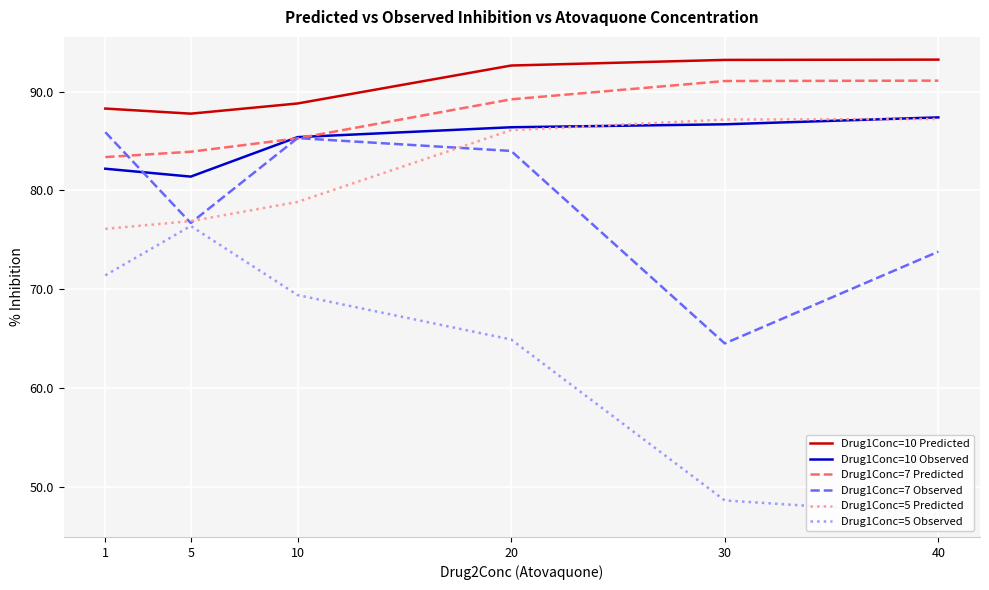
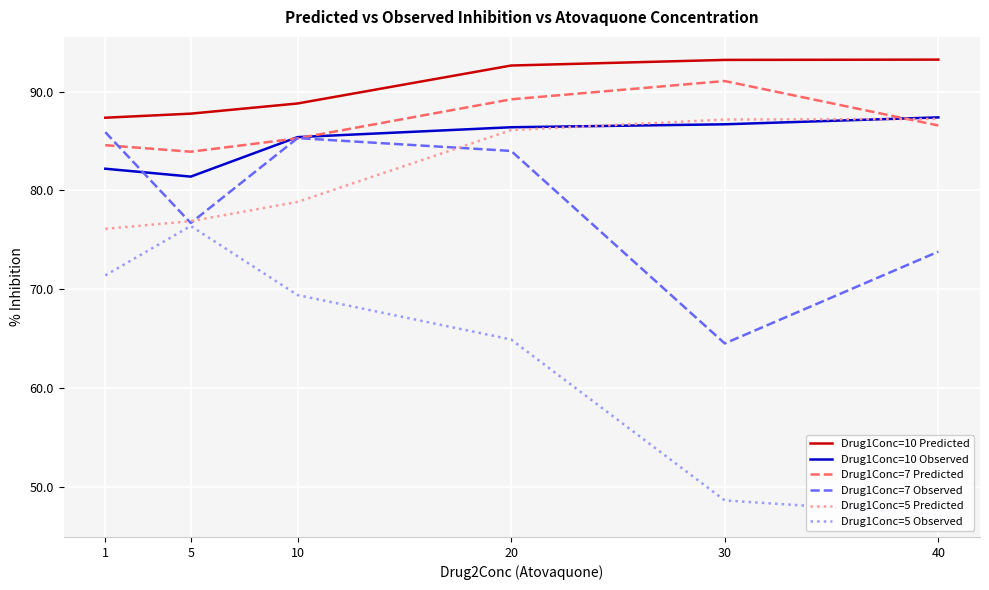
  {
    "Drug1Conc=10 Predicted": {
-     "1": 88,
+     "1": 87,
      "5": 88,
      "10": 89,
      "20": 93,
      "30": 93,
      "40": 93
    },
    "Drug1Conc=10 Observed": {
      "1": 82,
      "5": 81,
      "20": 86,
      "30": 87
    },
    "Drug1Conc=7 Predicted": {
-     "1": 83,
+     "1": 85,
      "5": 84,
      "20": 89,
      "30": 91,
-     "40": 91
+     "40": 87
    },
    "Drug1Conc=7 Observed": {
      "1": 86,
      "20": 84,
      "30": 65,
      "40": 74
    },
    "Drug1Conc=5 Predicted": {
      "1": 76,
      "10": 79,
      "20": 86,
      "30": 87
    },
    "Drug1Conc=5 Observed": {
      "1": 71,
      "5": 76,
      "10": 69,
      "20": 65,
      "30": 49
    }
  }
